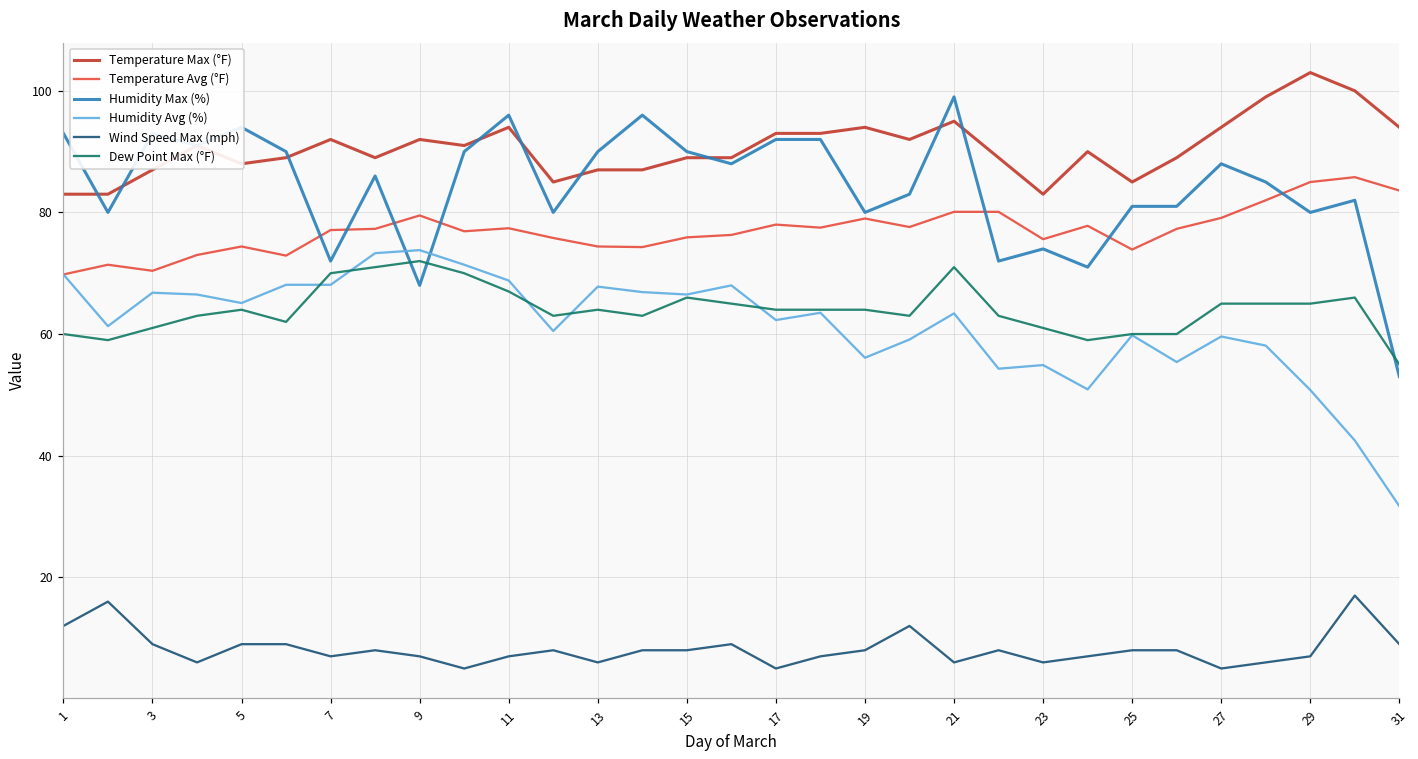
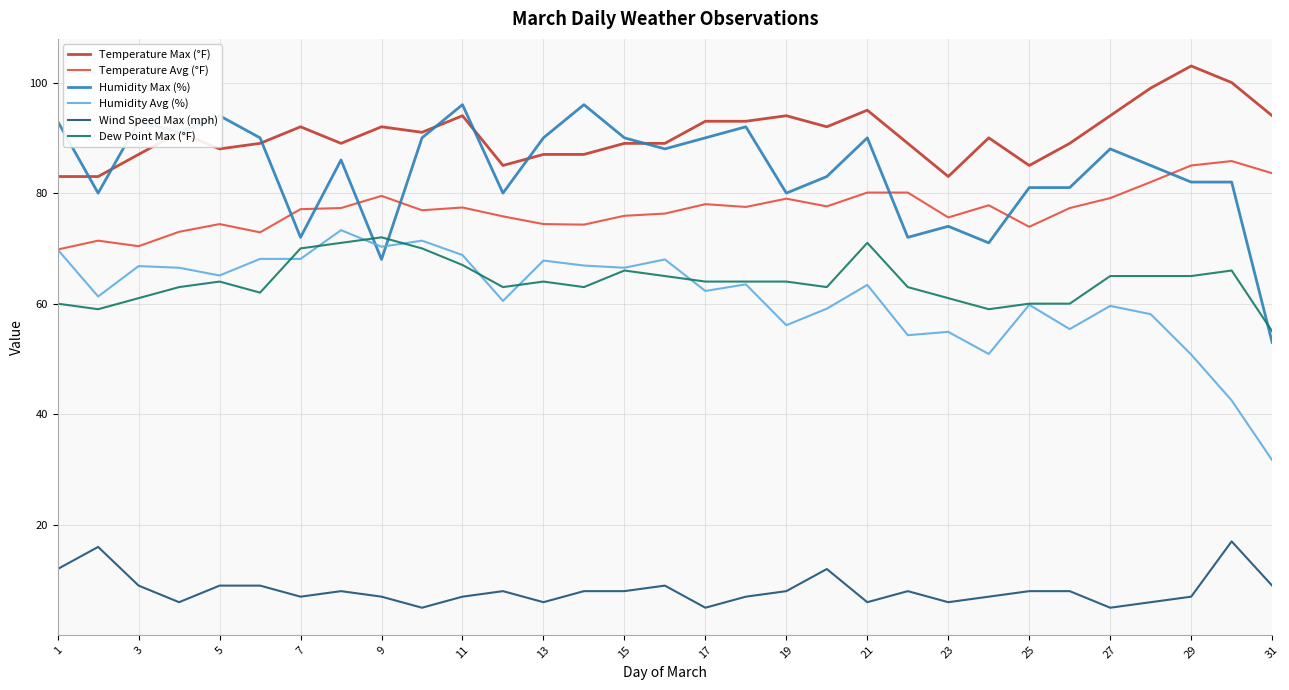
  {
    "Humidity Max (%)": {
      "1": 93,
      "7": 72,
      "9": 68,
      "11": 96,
      "13": 90,
      "15": 90,
-     "17": 92,
+     "17": 90,
      "19": 80,
-     "21": 99,
+     "21": 90,
      "23": 74,
      "25": 81,
      "27": 88,
-     "29": 80,
+     "29": 82,
      "31": 53
    },
    "Humidity Avg (%)": {
      "3": 67,
      "5": 65,
      "7": 68,
-     "9": 74,
+     "9": 70,
      "11": 69,
      "13": 68,
      "15": 67,
      "17": 62,
      "19": 56,
      "21": 63,
      "23": 55,
      "27": 60,
      "29": 51,
      "31": 32
    }
  }
